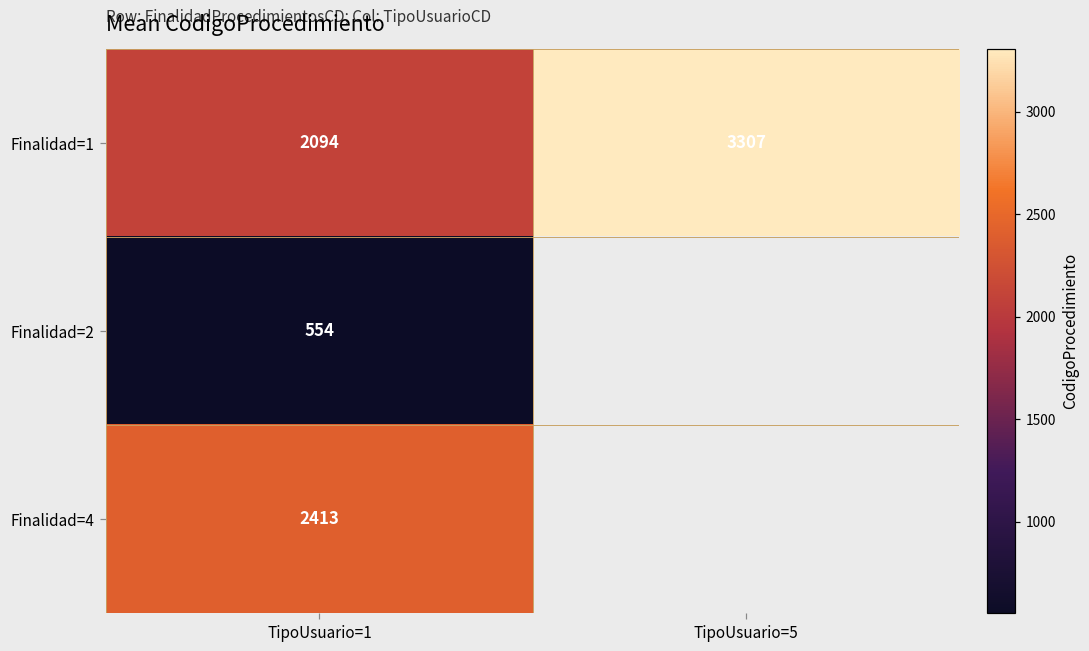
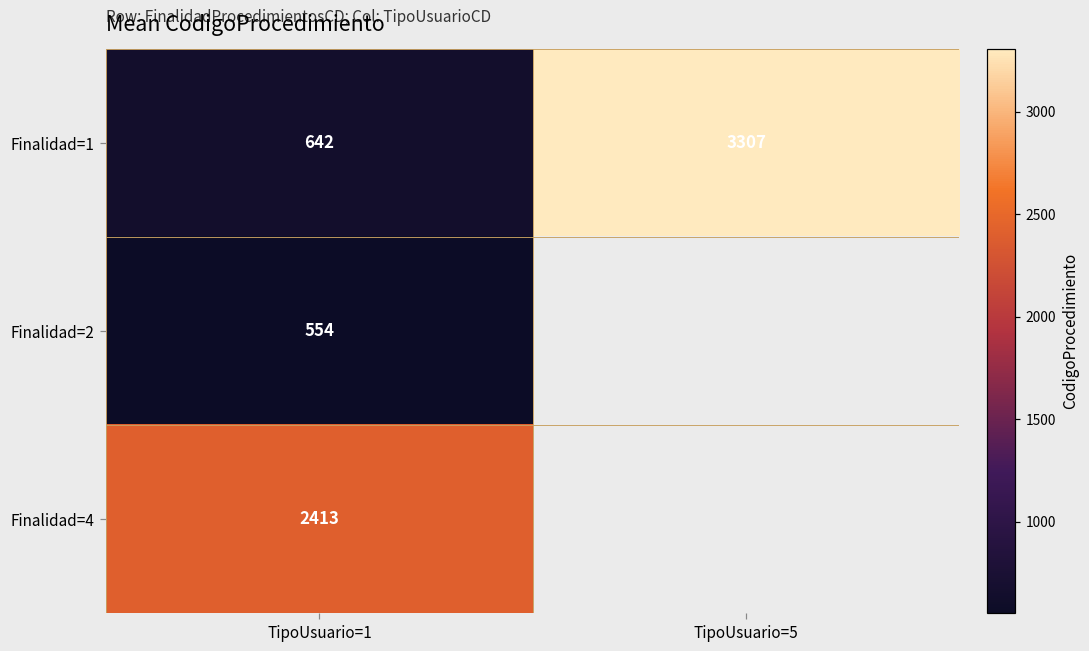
  {
    "Finalidad=1": {
-     "TipoUsuario=1": 2094,
+     "TipoUsuario=1": 642,
      "TipoUsuario=5": 3307
    },
    "Finalidad=2": {
      "TipoUsuario=1": 554
    },
    "Finalidad=4": {
      "TipoUsuario=1": 2413
    }
  }
